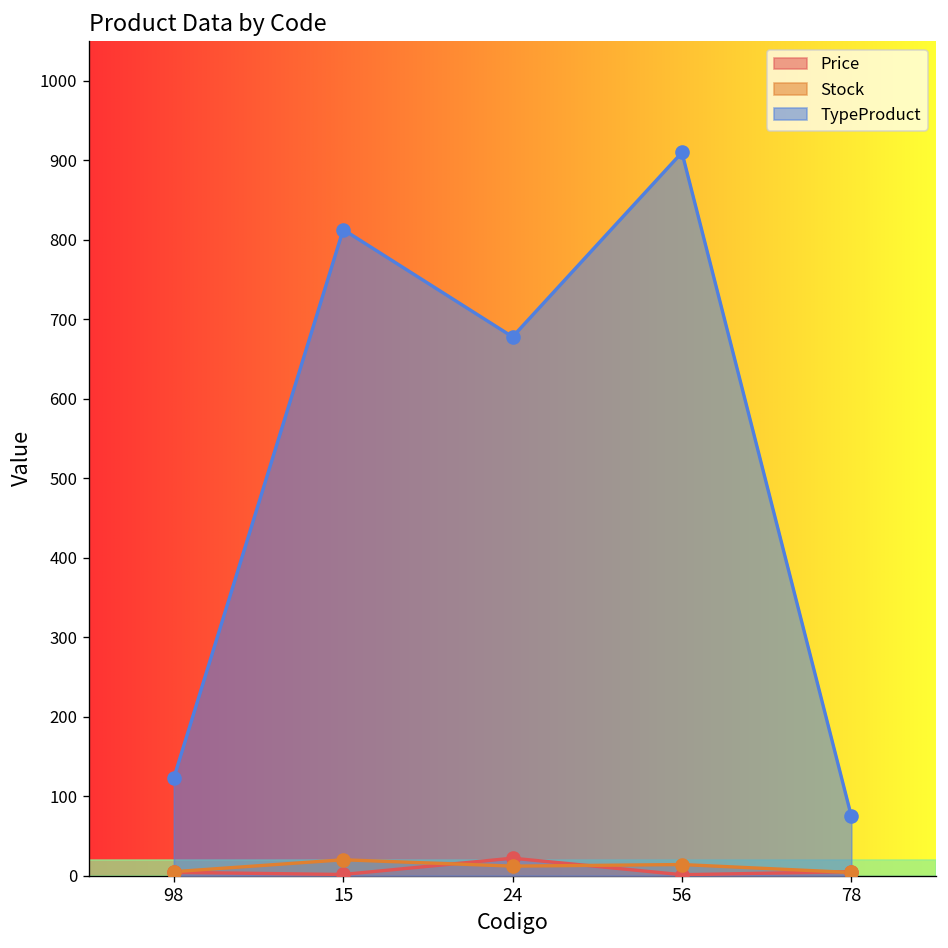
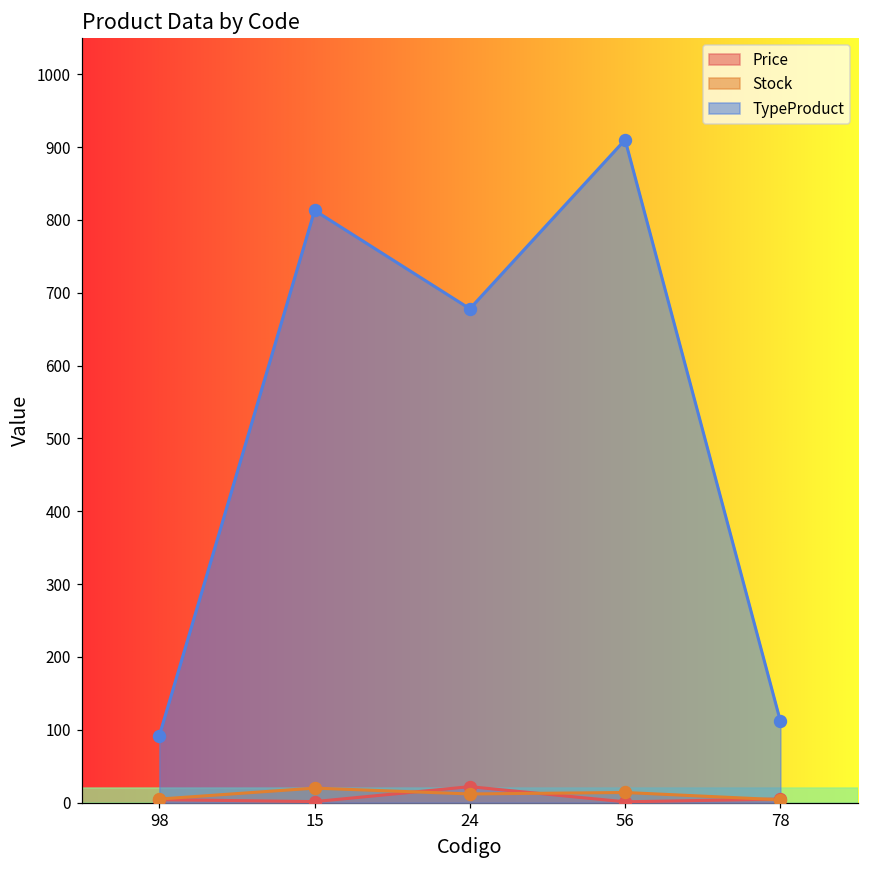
  {
    "TypeProduct": {
-     "98": 120,
+     "98": 90,
      "15": 810,
      "24": 680,
      "56": 910,
-     "78": 80
+     "78": 110
    }
  }
